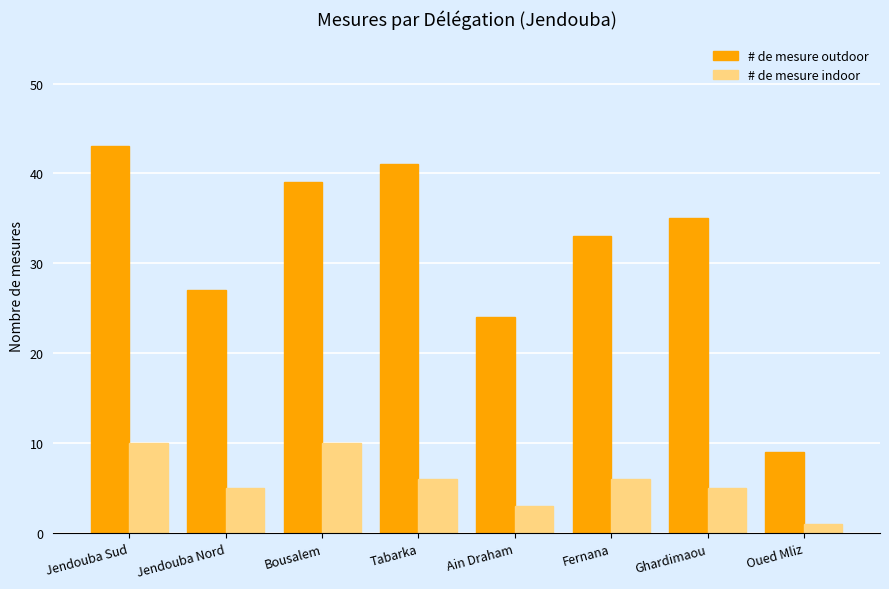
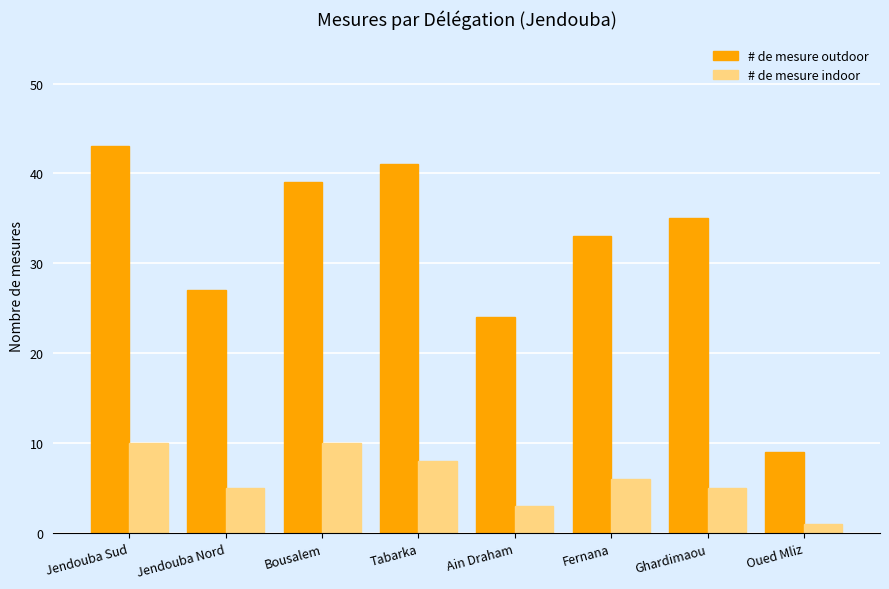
  {
    "# de mesure outdoor": {
      "Jendouba Sud": 43,
      "Jendouba Nord": 27,
      "Bousalem": 39,
      "Tabarka": 41,
      "Ain Draham": 24,
      "Fernana": 33,
      "Ghardimaou": 35,
      "Oued Mliz": 9
    },
    "# de mesure indoor": {
      "Jendouba Sud": 10,
      "Jendouba Nord": 5,
      "Bousalem": 10,
-     "Tabarka": 6,
+     "Tabarka": 8,
      "Ain Draham": 3,
      "Fernana": 6,
      "Ghardimaou": 5,
      "Oued Mliz": 1
    }
  }
